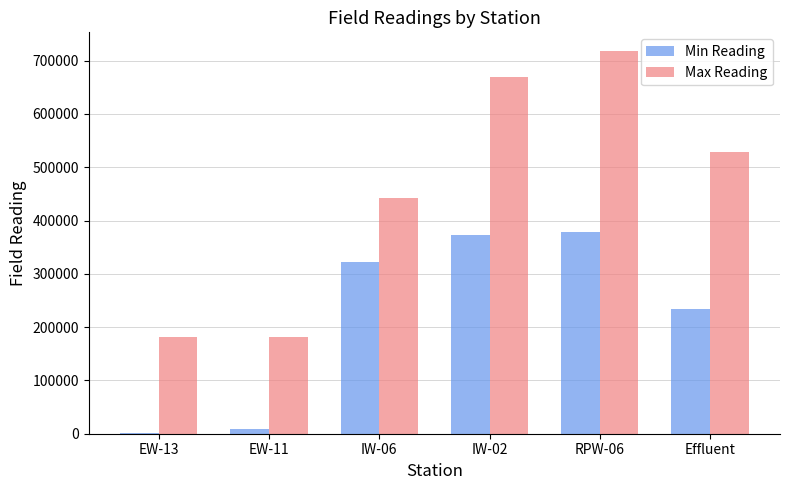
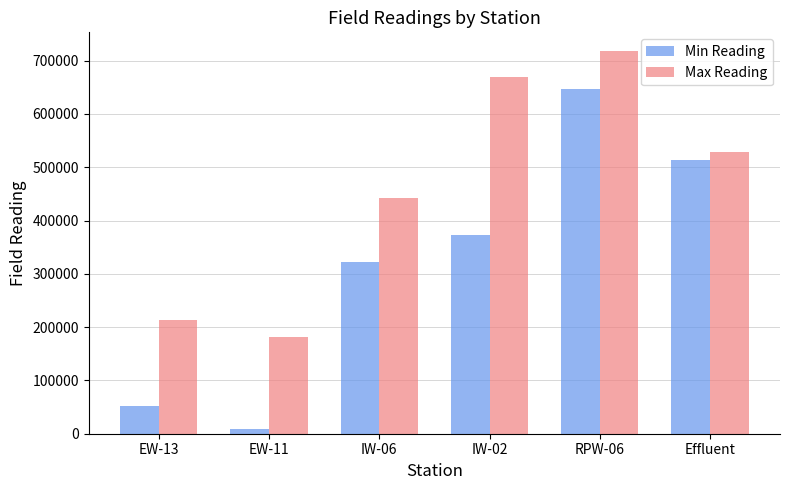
  {
    "Min Reading": {
-     "EW-13": 0,
+     "EW-13": 50000,
      "EW-11": 10000,
      "IW-06": 320000,
      "IW-02": 370000,
-     "RPW-06": 380000,
-     "Effluent": 230000
+     "RPW-06": 650000,
+     "Effluent": 510000
    },
    "Max Reading": {
-     "EW-13": 180000,
+     "EW-13": 210000,
      "EW-11": 180000,
      "IW-06": 440000,
      "IW-02": 670000,
      "RPW-06": 720000,
      "Effluent": 530000
    }
  }
